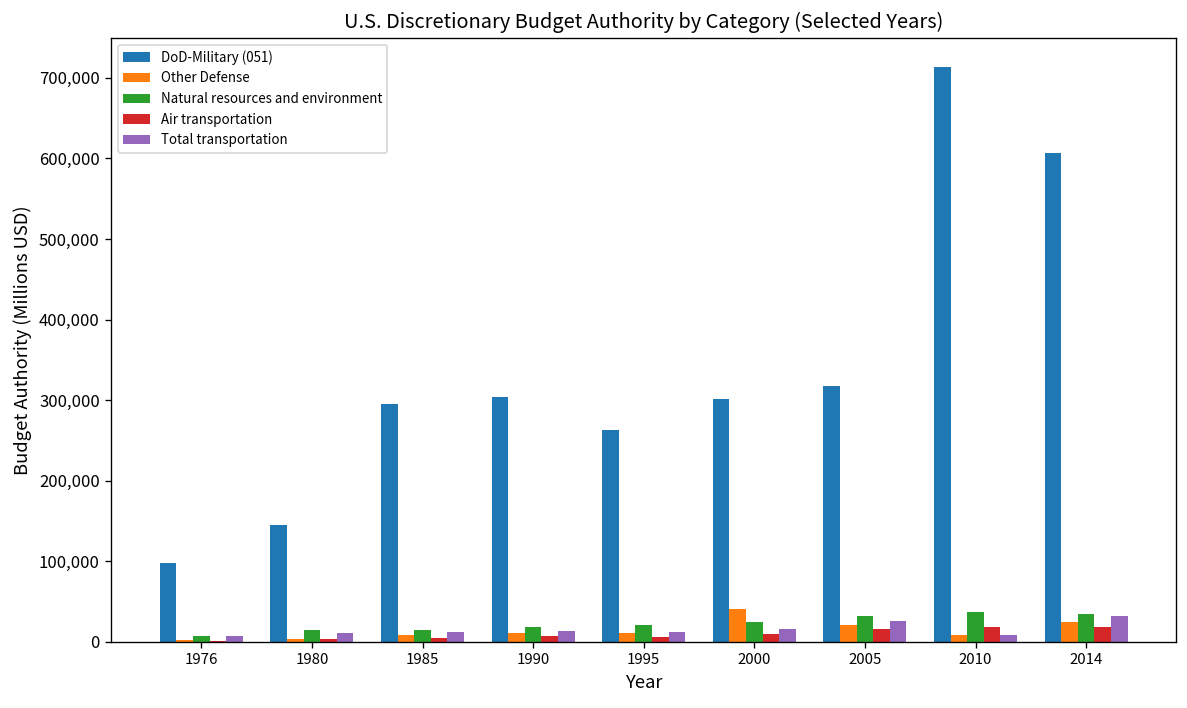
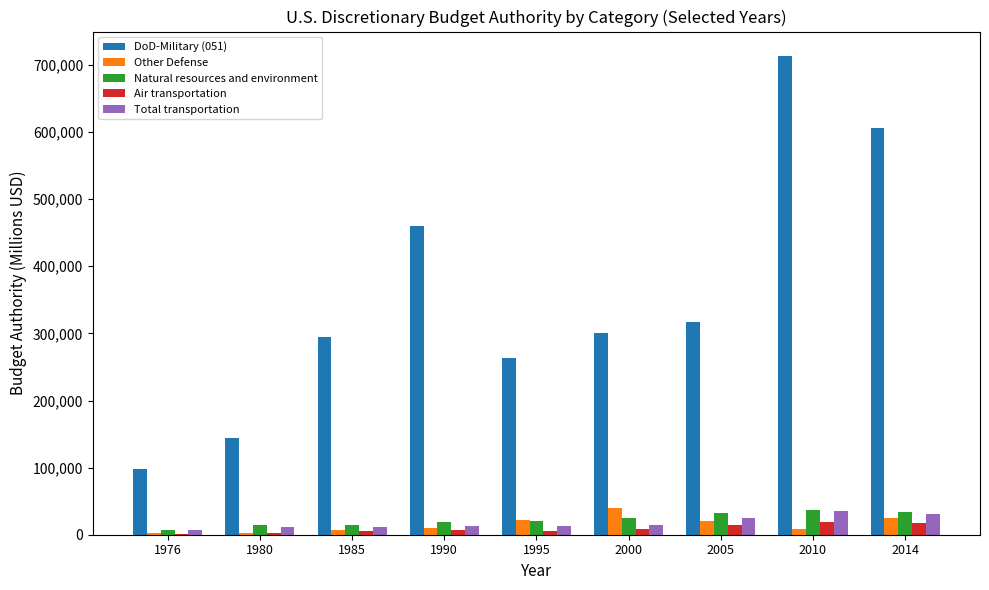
  {
    "DoD-Military (051)": {
      "1976": "100,000",
      "1980": "140,000",
      "1985": "290,000",
-     "1990": "300,000",
+     "1990": "460,000",
      "1995": "260,000",
      "2000": "300,000",
      "2005": "320,000",
      "2010": "710,000",
      "2014": "610,000"
    },
    "Other Defense": {
      "1985": "10,000",
      "1990": "10,000",
-     "1995": "10,000",
+     "1995": "20,000",
      "2000": "40,000",
      "2005": "20,000",
      "2010": "10,000",
      "2014": "20,000"
    },
    "Natural resources and environment": {
      "1976": "10,000",
      "1980": "10,000",
      "1985": "20,000",
      "1990": "20,000",
      "1995": "20,000",
      "2000": "20,000",
      "2005": "30,000",
      "2010": "40,000",
      "2014": "30,000"
    },
    "Air transportation": {
      "1985": "10,000",
      "1990": "10,000",
      "1995": "10,000",
      "2000": "10,000",
      "2005": "20,000",
      "2010": "20,000",
      "2014": "20,000"
    },
    "Total transportation": {
      "1976": "10,000",
      "1980": "10,000",
      "1985": "10,000",
      "1990": "10,000",
      "1995": "10,000",
      "2000": "20,000",
      "2005": "30,000",
-     "2010": "10,000",
+     "2010": "40,000",
      "2014": "30,000"
    }
  }
